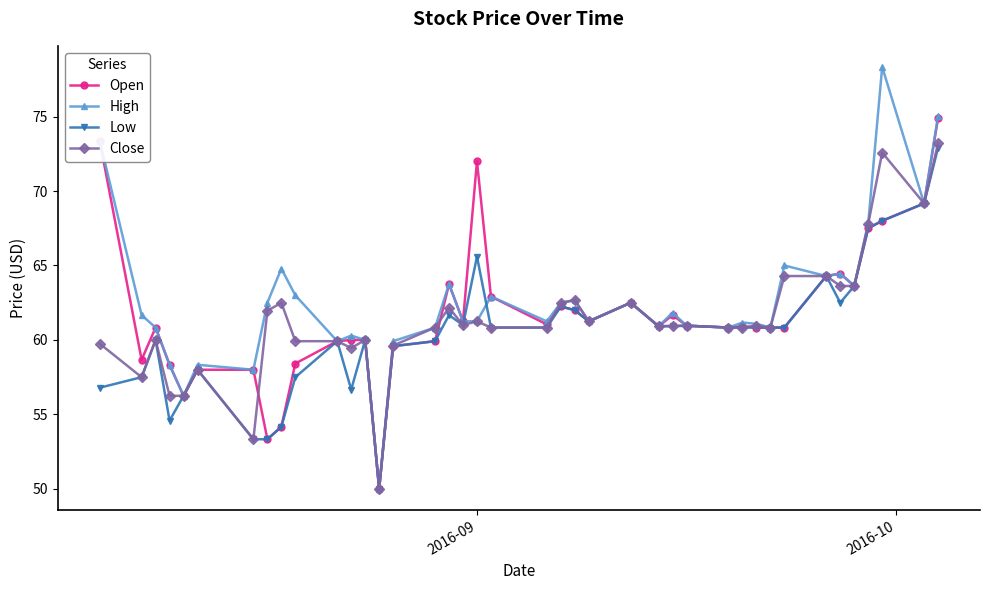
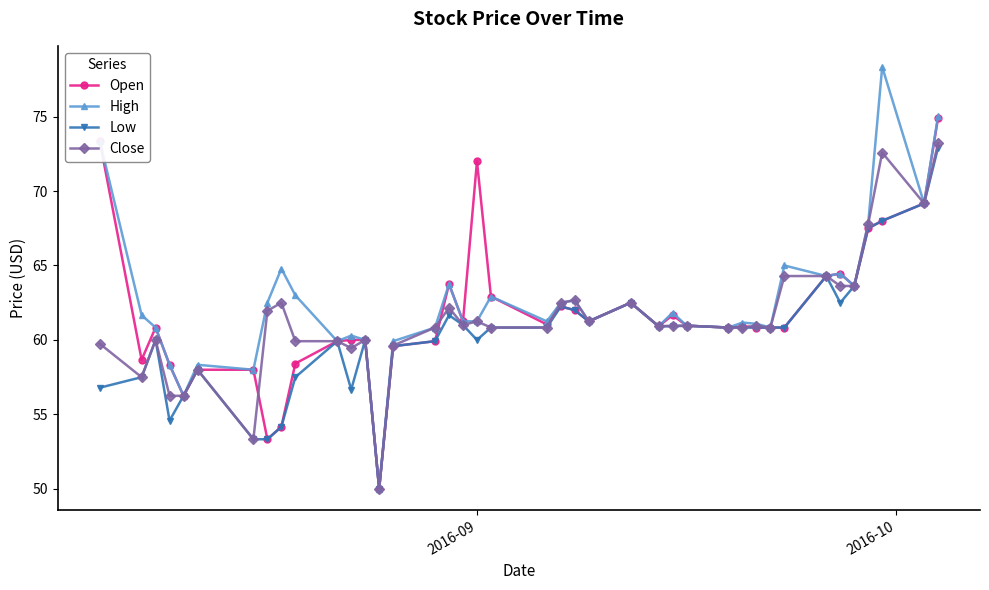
  {
    "Open": {
      "2016-09": 72.0
    },
    "Low": {
-     "2016-09": 65.6
+     "2016-09": 60.0
    }
  }
